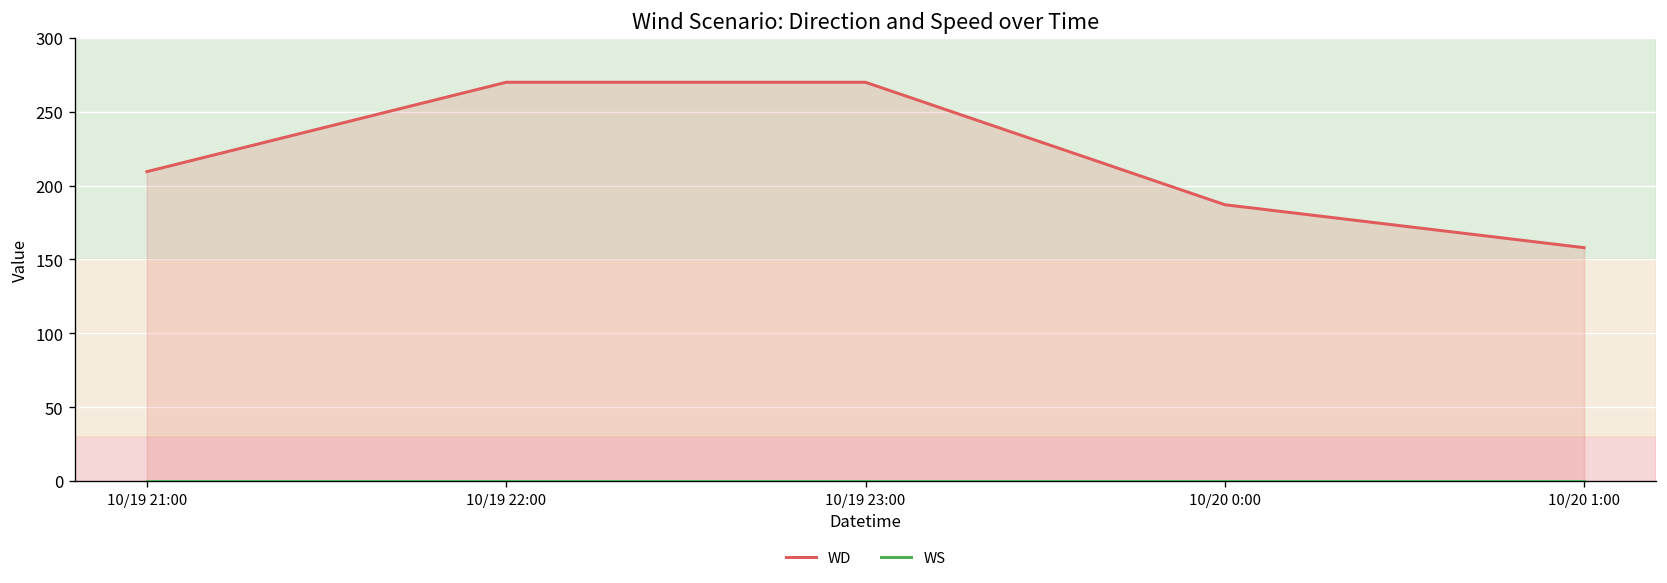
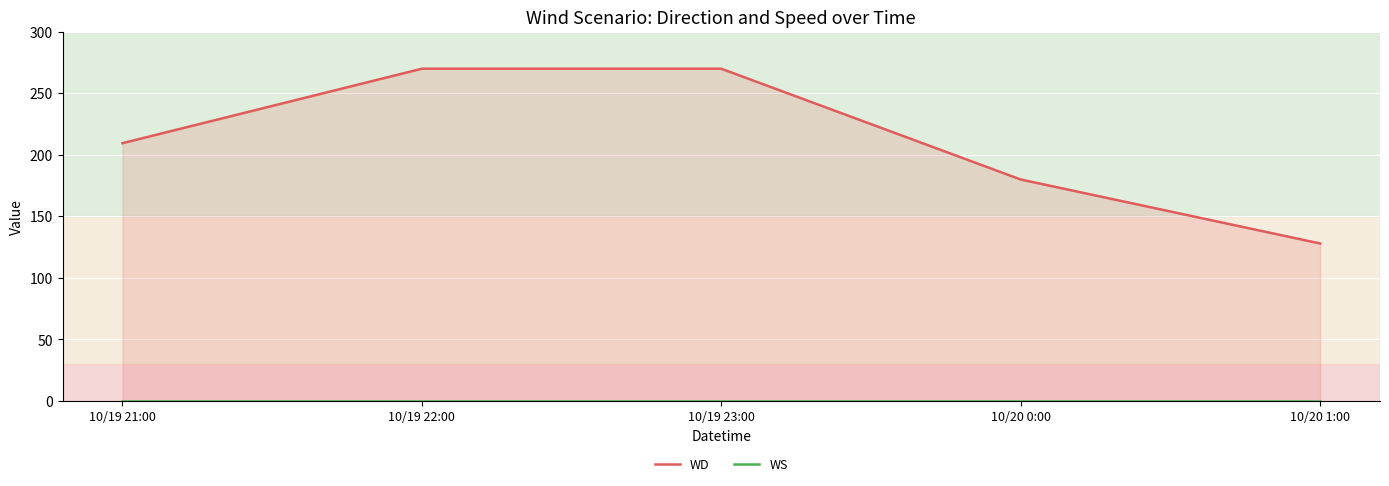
  {
    "WD": {
      "10/19 21:00": 210,
      "10/19 22:00": 270,
      "10/19 23:00": 270,
-     "10/20 0:00": 187,
-     "10/20 1:00": 158
+     "10/20 0:00": 180,
+     "10/20 1:00": 128
    },
    "WS": {
      "10/19 21:00": 0,
      "10/19 22:00": 0,
      "10/19 23:00": 0,
      "10/20 0:00": 0,
      "10/20 1:00": 0
    }
  }
